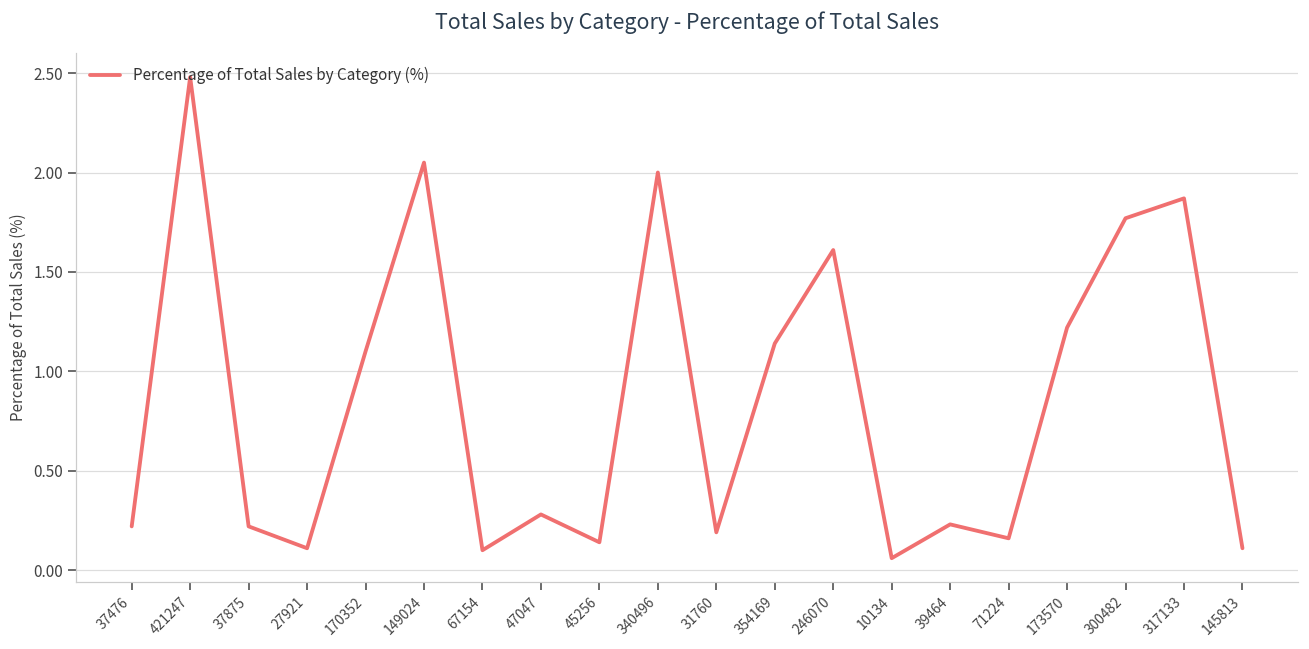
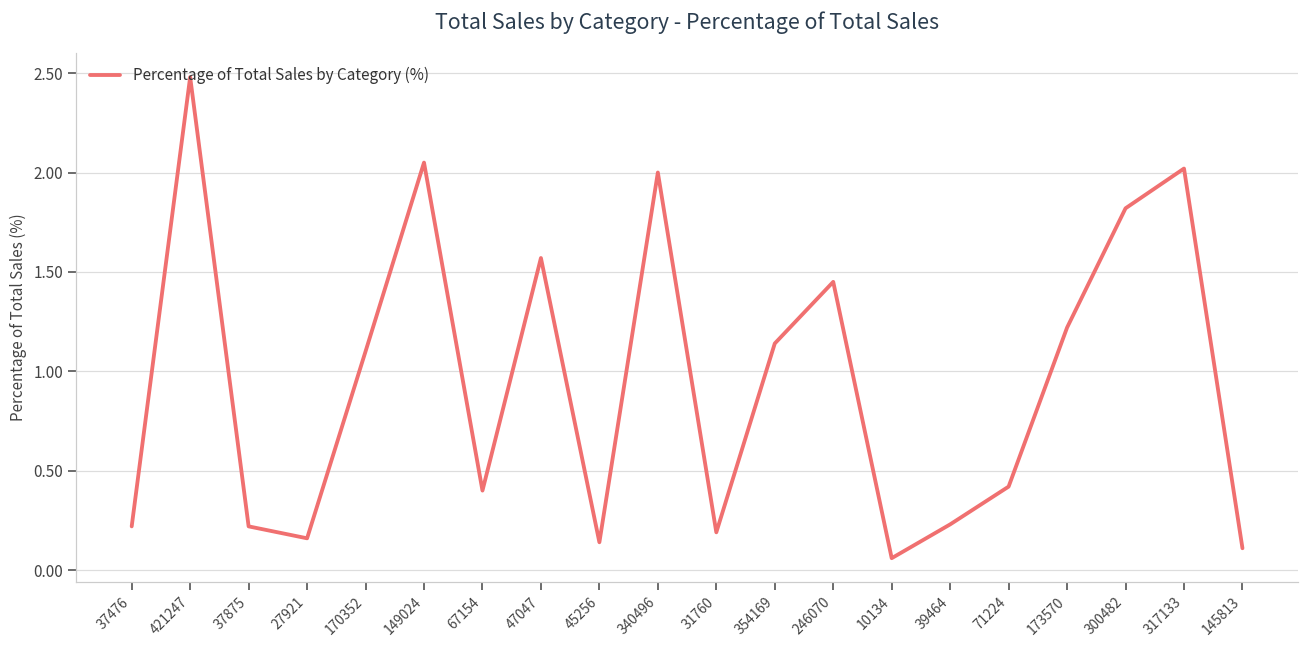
  {
    "37476": 0.22,
    "421247": 2.48,
    "37875": 0.22,
-   "27921": 0.11,
+   "27921": 0.16,
    "170352": 1.10,
    "149024": 2.05,
-   "67154": 0.1,
-   "47047": 0.28,
+   "67154": 0.4,
+   "47047": 1.57,
    "45256": 0.14,
    "340496": 2.00,
    "31760": 0.19,
    "354169": 1.14,
-   "246070": 1.61,
+   "246070": 1.45,
    "10134": 0.06,
    "39464": 0.23,
-   "71224": 0.16,
+   "71224": 0.42,
    "173570": 1.22,
-   "300482": 1.77,
-   "317133": 1.87,
+   "300482": 1.82,
+   "317133": 2.02,
    "145813": 0.11
  }
